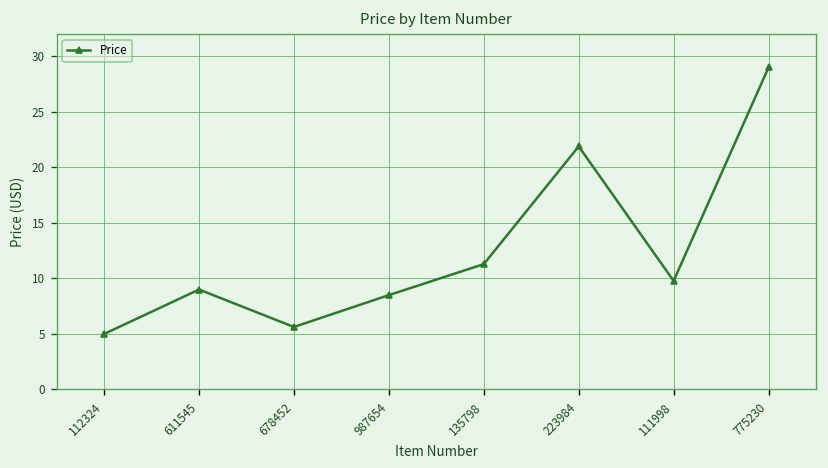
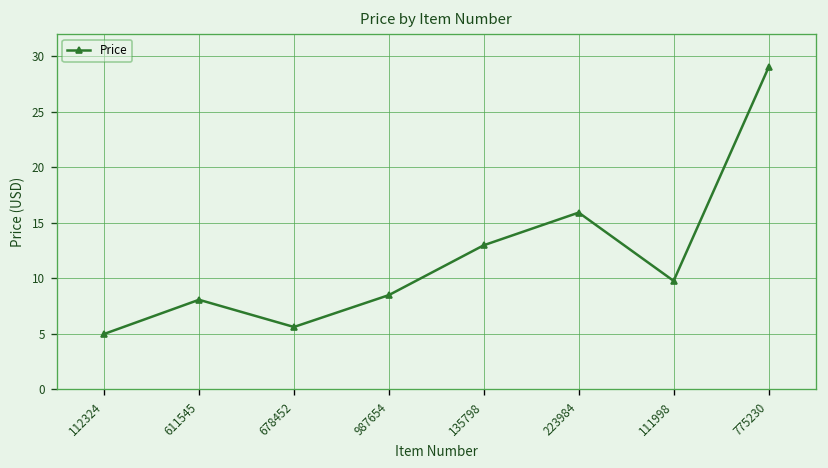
  {
    "112324": 5,
-   "611545": 9,
+   "611545": 8,
    "678452": 6,
    "987654": 8,
-   "135798": 11,
-   "223984": 22,
+   "135798": 13,
+   "223984": 16,
    "111998": 10,
    "775230": 29
  }
